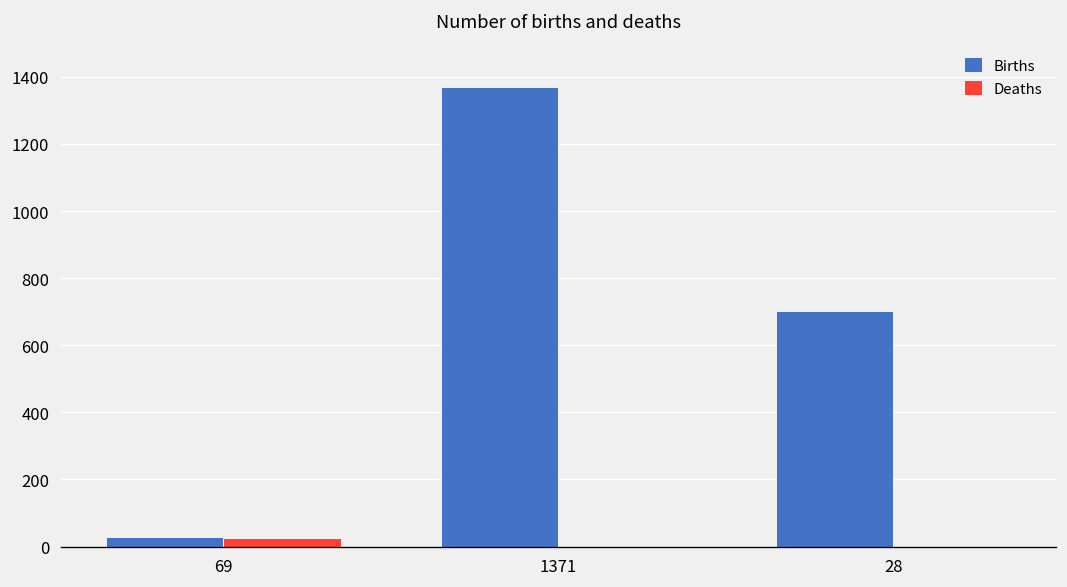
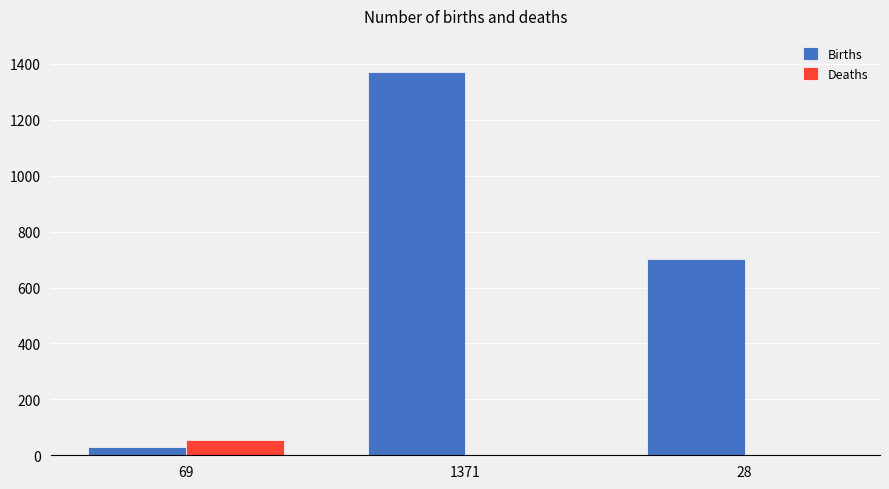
  {
    "Births": {
      "69": 30,
      "1371": 1370,
      "28": 700
    },
    "Deaths": {
-     "69": 30,
+     "69": 60,
      "1371": 0,
      "28": 0
    }
  }
